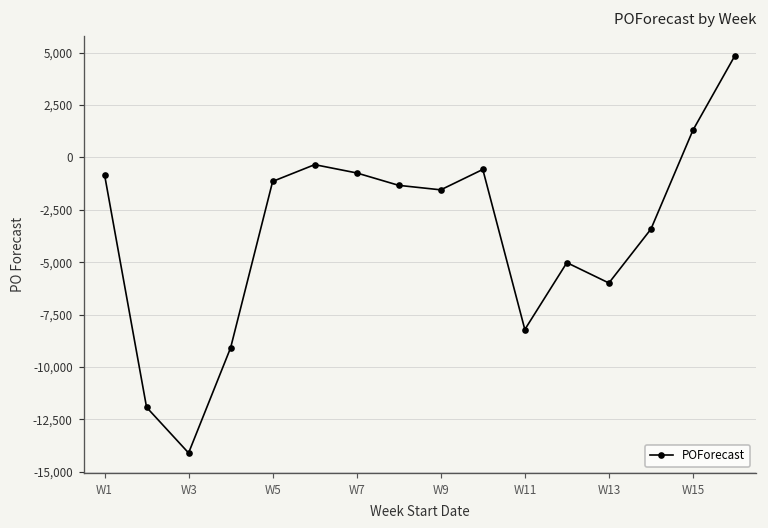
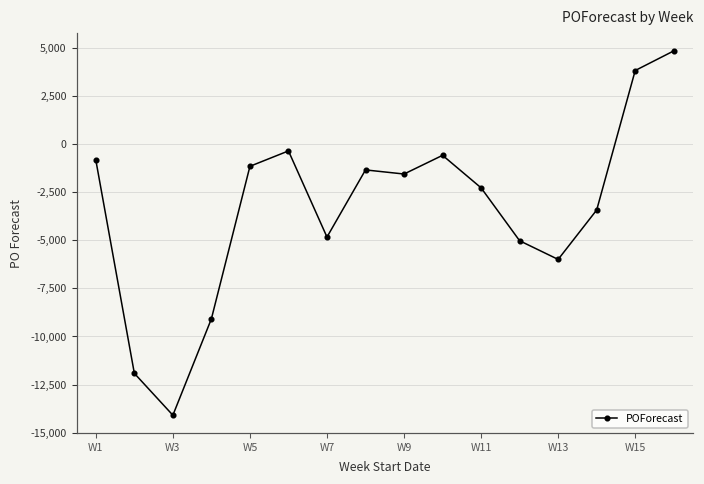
  {
    "W1": "-800",
    "W3": "-14,100",
    "W5": "-1,100",
-   "W7": "-700",
+   "W7": "-4,800",
    "W9": "-1,500",
-   "W11": "-8,200",
+   "W11": "-2,300",
    "W13": "-6,000",
-   "W15": "1,300"
+   "W15": "3,800"
  }
